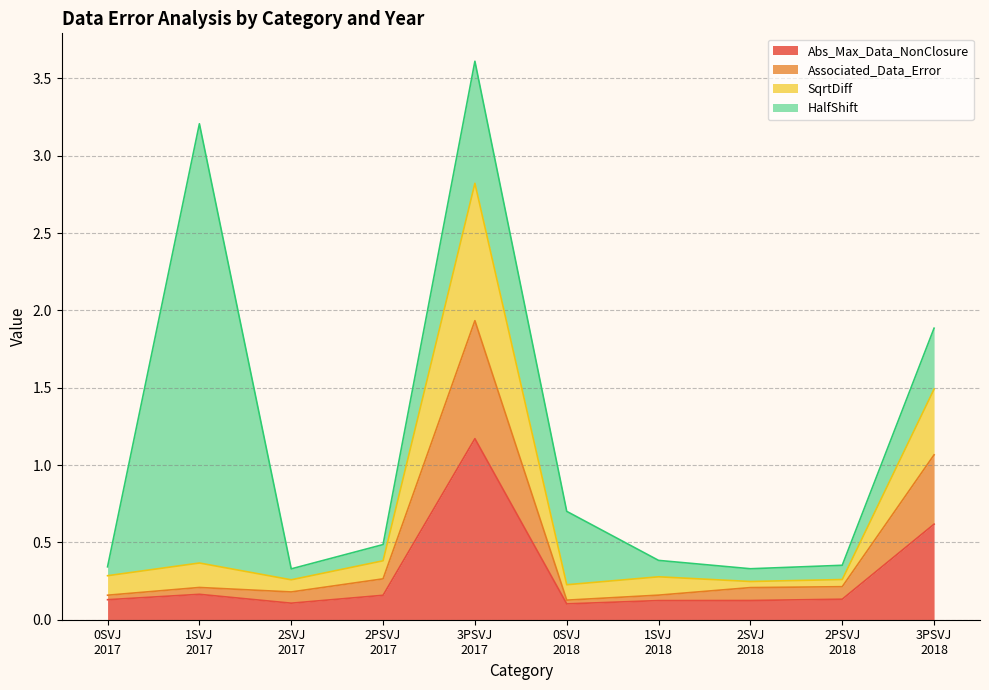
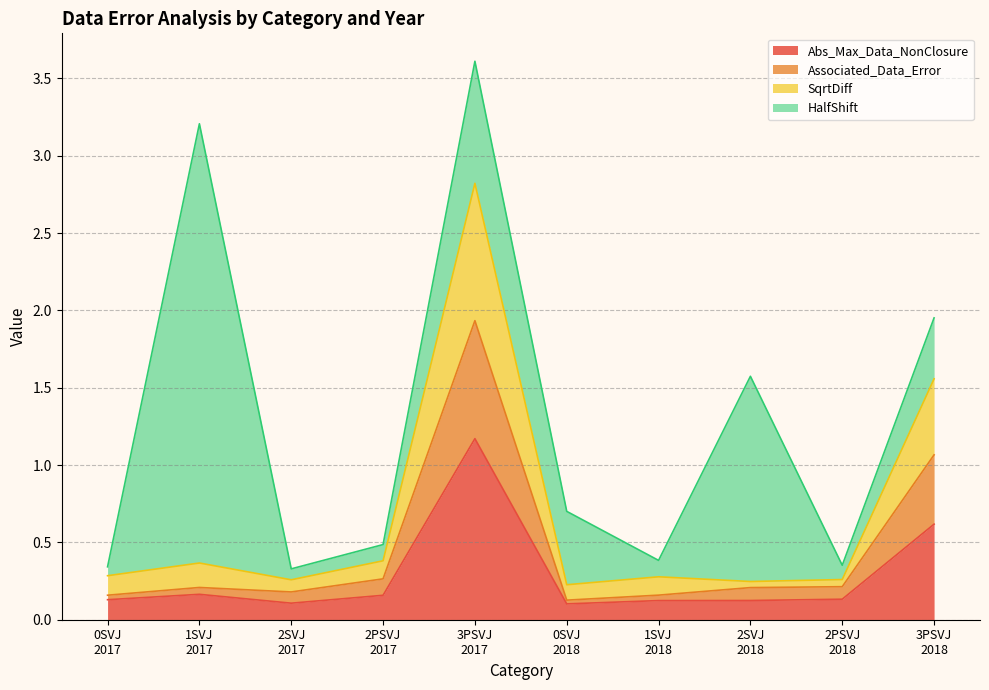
  {
    "SqrtDiff": {
      "0SVJ 2017": 0.13,
      "1SVJ 2017": 0.16,
      "2SVJ 2017": 0.08,
      "2PSVJ 2017": 0.12,
      "3PSVJ 2017": 0.89,
      "0SVJ 2018": 0.10,
      "1SVJ 2018": 0.12,
      "2SVJ 2018": 0.04,
      "2PSVJ 2018": 0.05,
-     "3PSVJ 2018": 0.43
+     "3PSVJ 2018": 0.49
    },
    "HalfShift": {
      "0SVJ 2017": 0.06,
      "1SVJ 2017": 2.84,
      "2SVJ 2017": 0.07,
      "2PSVJ 2017": 0.10,
      "3PSVJ 2017": 0.79,
      "0SVJ 2018": 0.47,
      "1SVJ 2018": 0.11,
-     "2SVJ 2018": 0.08,
+     "2SVJ 2018": 1.33,
      "2PSVJ 2018": 0.09,
      "3PSVJ 2018": 0.39
    }
  }
